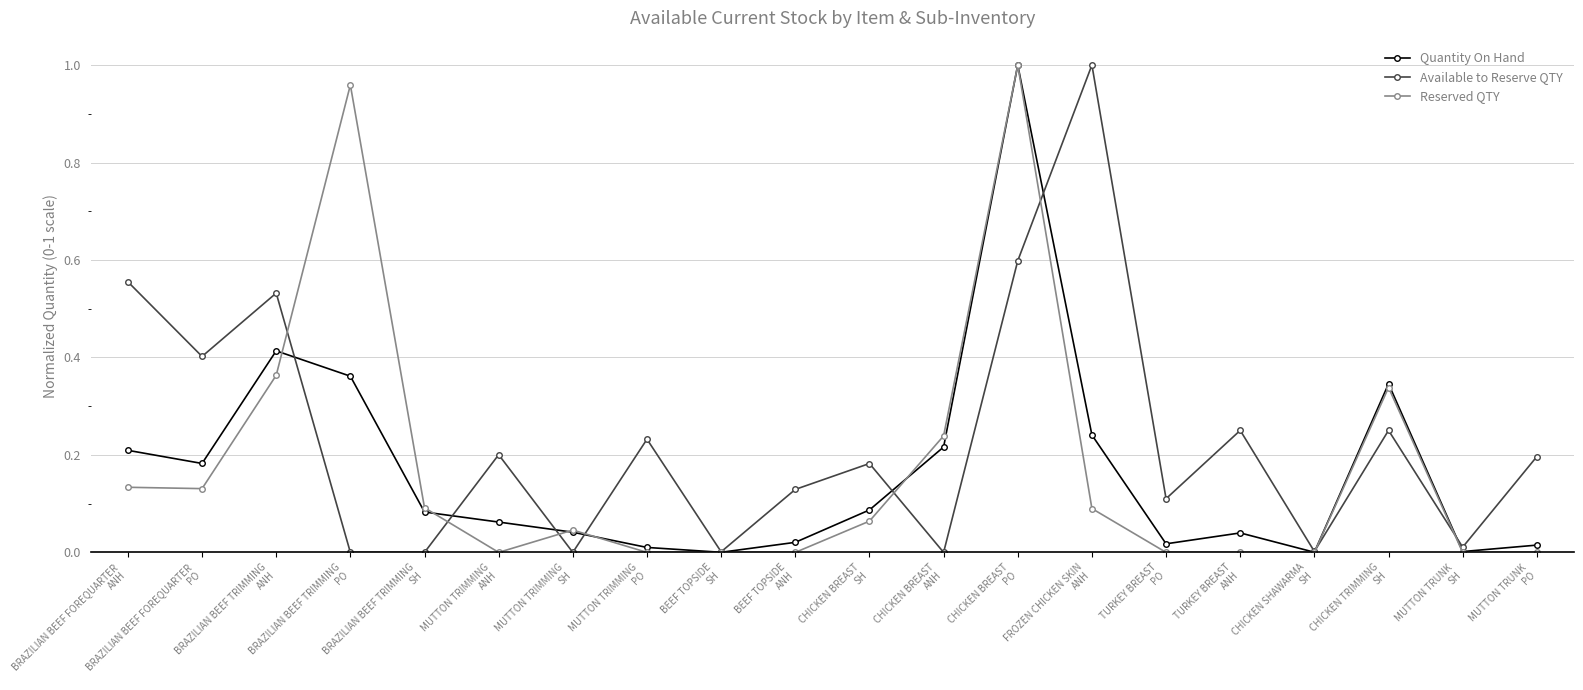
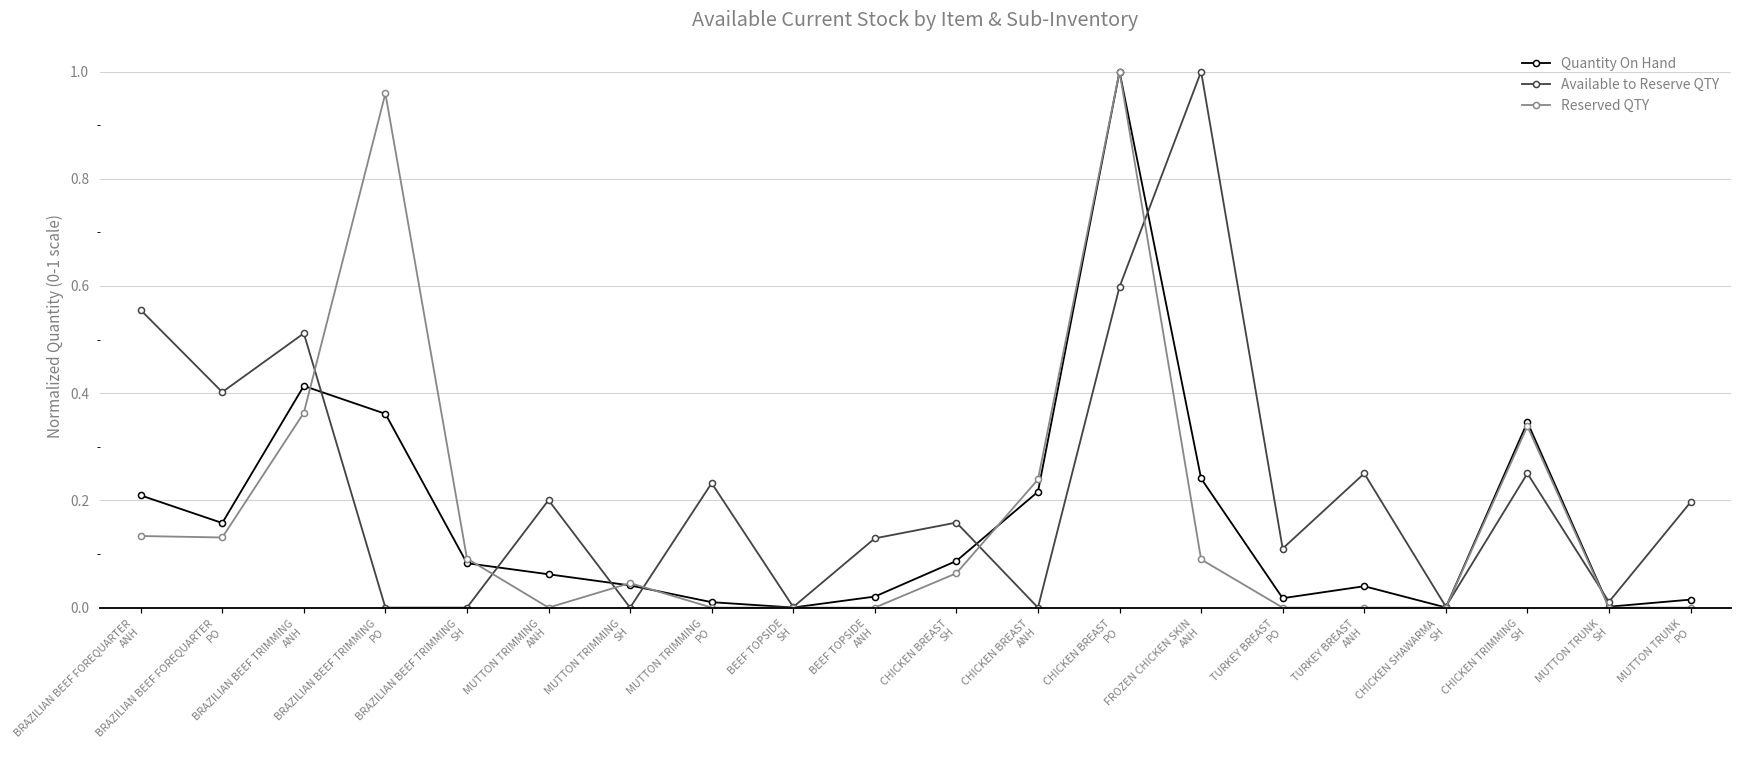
  {
    "Quantity On Hand": {
      "BRAZILIAN BEEF FOREQUARTER ANH": 0.21,
-     "BRAZILIAN BEEF FOREQUARTER PO": 0.18,
+     "BRAZILIAN BEEF FOREQUARTER PO": 0.16,
      "BRAZILIAN BEEF TRIMMING ANH": 0.41,
      "BRAZILIAN BEEF TRIMMING PO": 0.36,
      "BRAZILIAN BEEF TRIMMING SH": 0.08,
      "MUTTON TRIMMING ANH": 0.06,
      "MUTTON TRIMMING PO": 0.01,
      "BEEF TOPSIDE ANH": 0.02,
      "CHICKEN BREAST SH": 0.09,
      "CHICKEN BREAST ANH": 0.22,
      "FROZEN CHICKEN SKIN ANH": 0.24,
      "TURKEY BREAST PO": 0.02,
      "TURKEY BREAST ANH": 0.04,
      "CHICKEN TRIMMING SH": 0.35,
      "MUTTON TRUNK PO": 0.01
    },
    "Available to Reserve QTY": {
      "BRAZILIAN BEEF FOREQUARTER ANH": 0.56,
      "BRAZILIAN BEEF FOREQUARTER PO": 0.40,
-     "BRAZILIAN BEEF TRIMMING ANH": 0.53,
+     "BRAZILIAN BEEF TRIMMING ANH": 0.51,
      "BRAZILIAN BEEF TRIMMING PO": 0.00,
      "BRAZILIAN BEEF TRIMMING SH": 0.00,
      "MUTTON TRIMMING ANH": 0.20,
      "MUTTON TRIMMING SH": 0.00,
      "MUTTON TRIMMING PO": 0.23,
      "BEEF TOPSIDE ANH": 0.13,
-     "CHICKEN BREAST SH": 0.18,
+     "CHICKEN BREAST SH": 0.16,
      "CHICKEN BREAST ANH": 0.00,
      "CHICKEN BREAST PO": 0.60,
      "FROZEN CHICKEN SKIN ANH": 1.00,
      "TURKEY BREAST PO": 0.11,
      "TURKEY BREAST ANH": 0.25,
      "CHICKEN TRIMMING SH": 0.25,
      "MUTTON TRUNK SH": 0.01,
      "MUTTON TRUNK PO": 0.20
    },
    "Reserved QTY": {
      "BRAZILIAN BEEF FOREQUARTER ANH": 0.13,
      "BRAZILIAN BEEF FOREQUARTER PO": 0.13,
      "BRAZILIAN BEEF TRIMMING ANH": 0.36,
      "BRAZILIAN BEEF TRIMMING PO": 0.96,
      "BRAZILIAN BEEF TRIMMING SH": 0.09,
      "MUTTON TRIMMING ANH": 0.00,
      "MUTTON TRIMMING PO": 0.00,
      "BEEF TOPSIDE ANH": 0.00,
      "CHICKEN BREAST SH": 0.06,
      "CHICKEN BREAST ANH": 0.24,
      "FROZEN CHICKEN SKIN ANH": 0.09,
      "TURKEY BREAST PO": 0.00,
      "TURKEY BREAST ANH": 0.00,
      "CHICKEN TRIMMING SH": 0.34,
      "MUTTON TRUNK PO": 0.00
    }
  }
